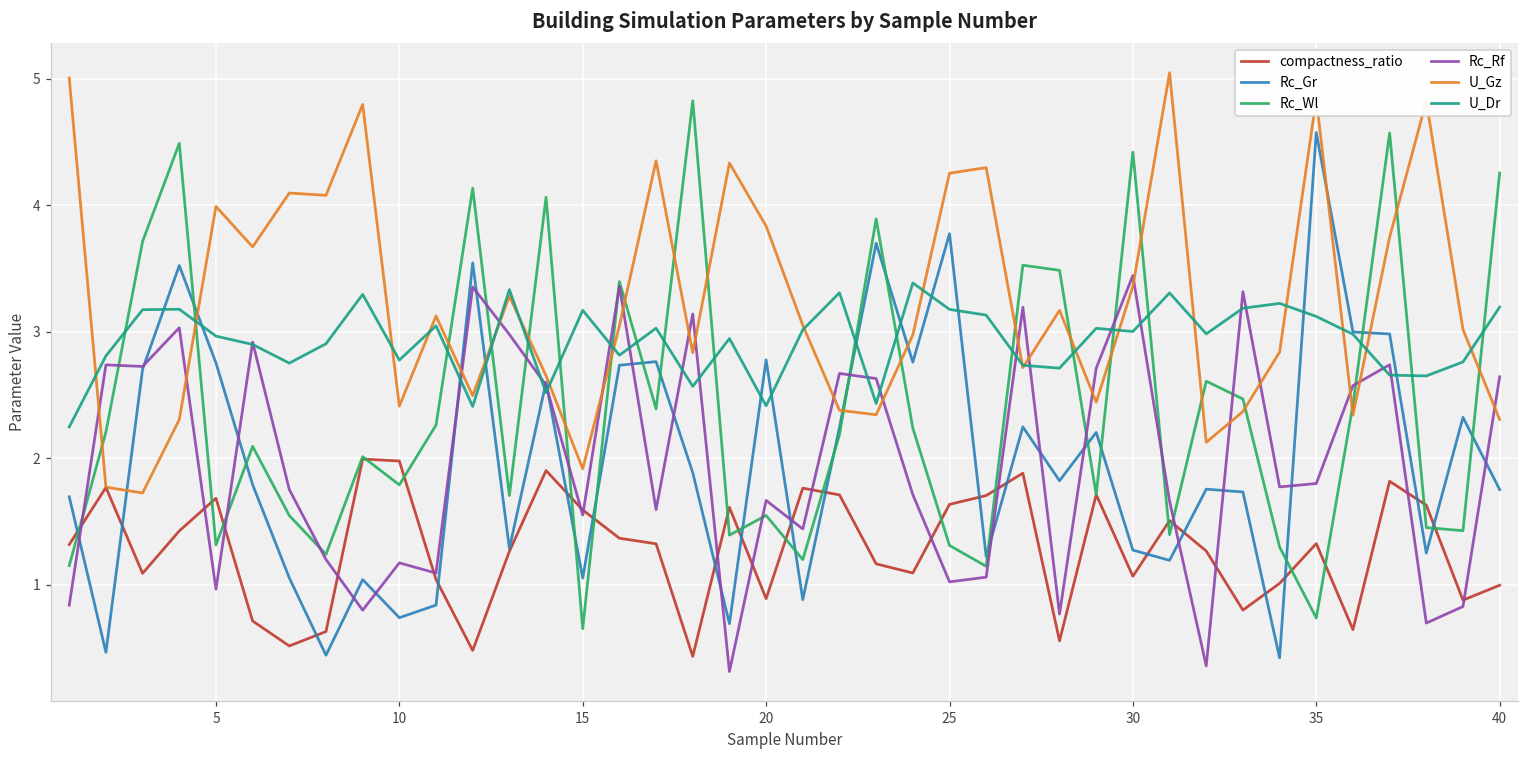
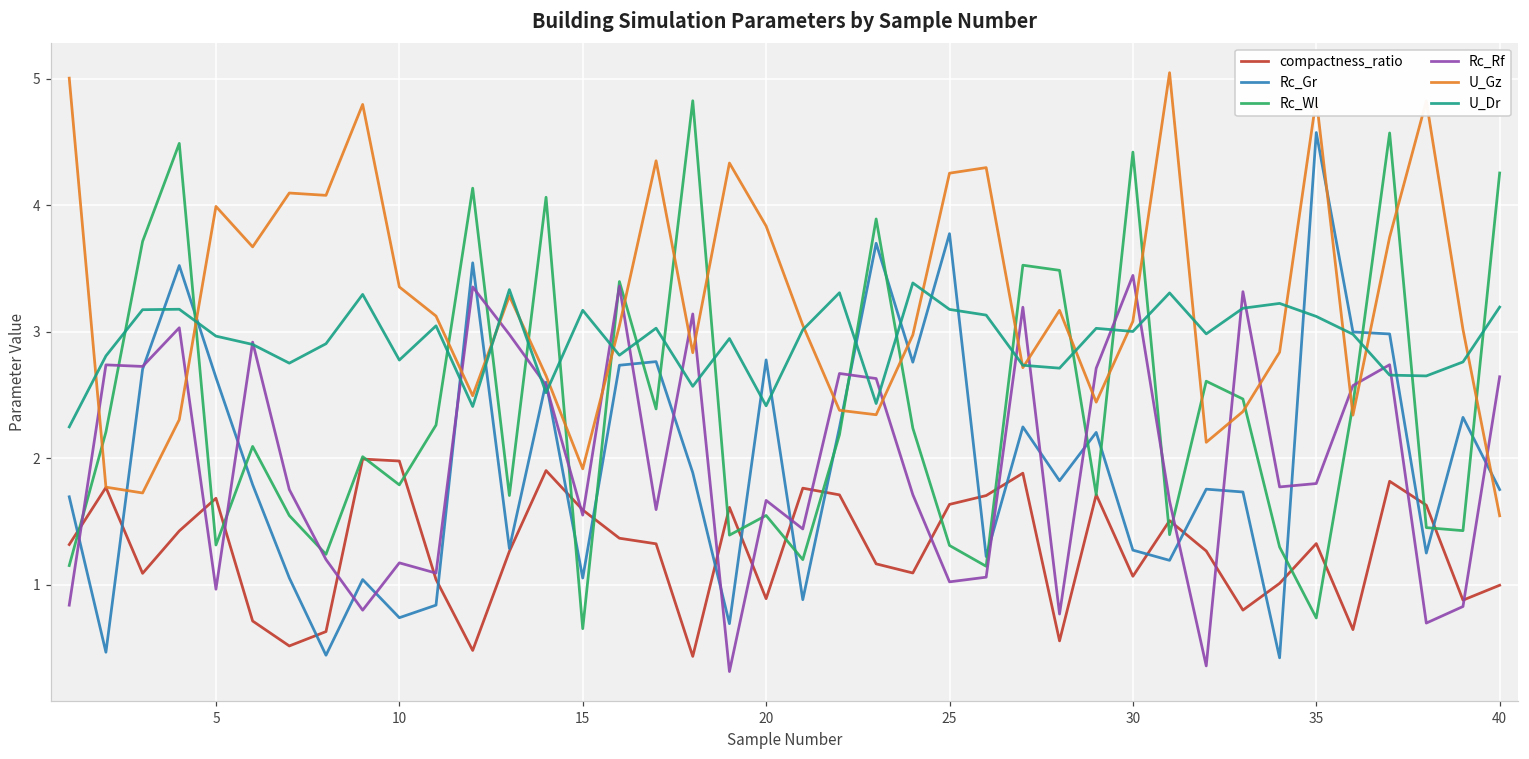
  {
    "compactness_ratio": {
      "5": 1.68,
      "10": 1.98,
      "15": 1.59,
      "20": 0.89,
      "25": 1.63,
      "30": 1.07,
      "35": 1.32,
      "40": 0.99
    },
    "Rc_Gr": {
-     "5": 2.75,
+     "5": 2.64,
      "10": 0.74,
      "15": 1.05,
      "20": 2.78,
      "25": 3.77,
      "30": 1.27,
      "35": 4.57,
      "40": 1.75
    },
    "Rc_Rf": {
      "5": 0.96,
      "10": 1.17,
      "15": 1.55,
      "20": 1.67,
      "25": 1.02,
      "30": 3.44,
      "35": 1.80,
      "40": 2.64
    },
    "U_Gz": {
      "5": 3.99,
-     "10": 2.41,
+     "10": 3.35,
      "15": 1.91,
      "20": 3.83,
      "25": 4.25,
-     "30": 3.36,
-     "40": 2.31
+     "30": 3.08,
+     "40": 1.54
    }
  }
